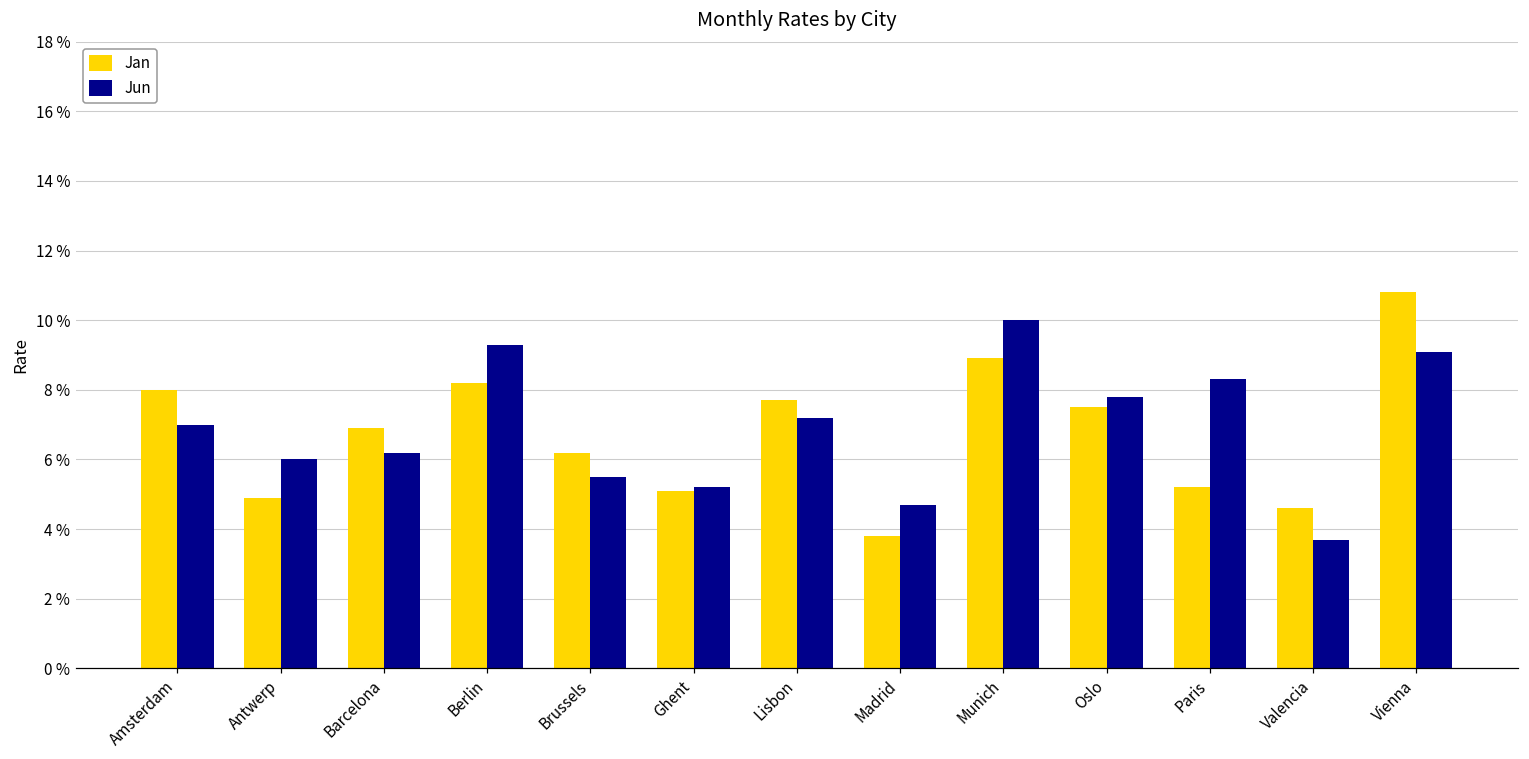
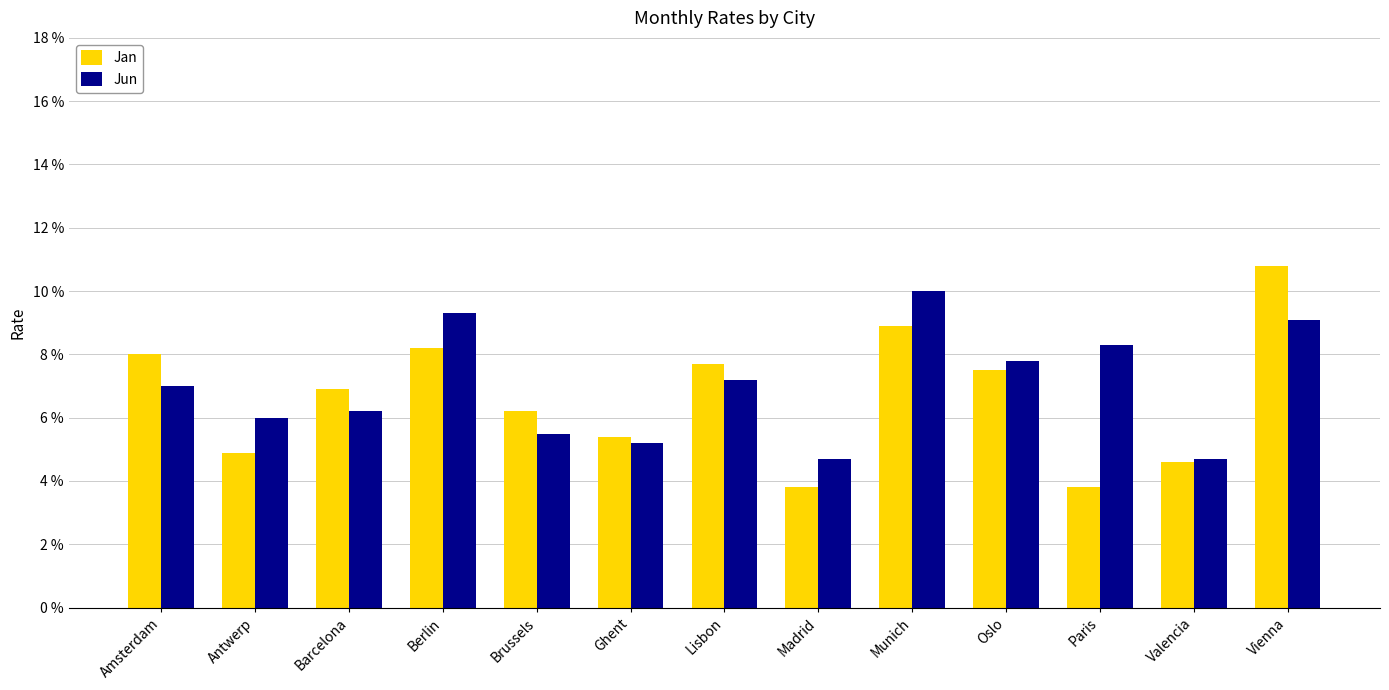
  {
    "Jan": {
      "Amsterdam": "8.0 %",
      "Antwerp": "4.9 %",
      "Barcelona": "6.9 %",
      "Berlin": "8.2 %",
      "Brussels": "6.2 %",
-     "Ghent": "5.1 %",
+     "Ghent": "5.4 %",
      "Lisbon": "7.7 %",
      "Madrid": "3.8 %",
      "Munich": "8.9 %",
      "Oslo": "7.5 %",
-     "Paris": "5.2 %",
+     "Paris": "3.8 %",
      "Valencia": "4.6 %",
      "Vienna": "10.8 %"
    },
    "Jun": {
      "Amsterdam": "7.0 %",
      "Antwerp": "6.0 %",
      "Barcelona": "6.2 %",
      "Berlin": "9.3 %",
      "Brussels": "5.5 %",
      "Ghent": "5.2 %",
      "Lisbon": "7.2 %",
      "Madrid": "4.7 %",
      "Munich": "10.0 %",
      "Oslo": "7.8 %",
      "Paris": "8.3 %",
-     "Valencia": "3.7 %",
+     "Valencia": "4.7 %",
      "Vienna": "9.1 %"
    }
  }
